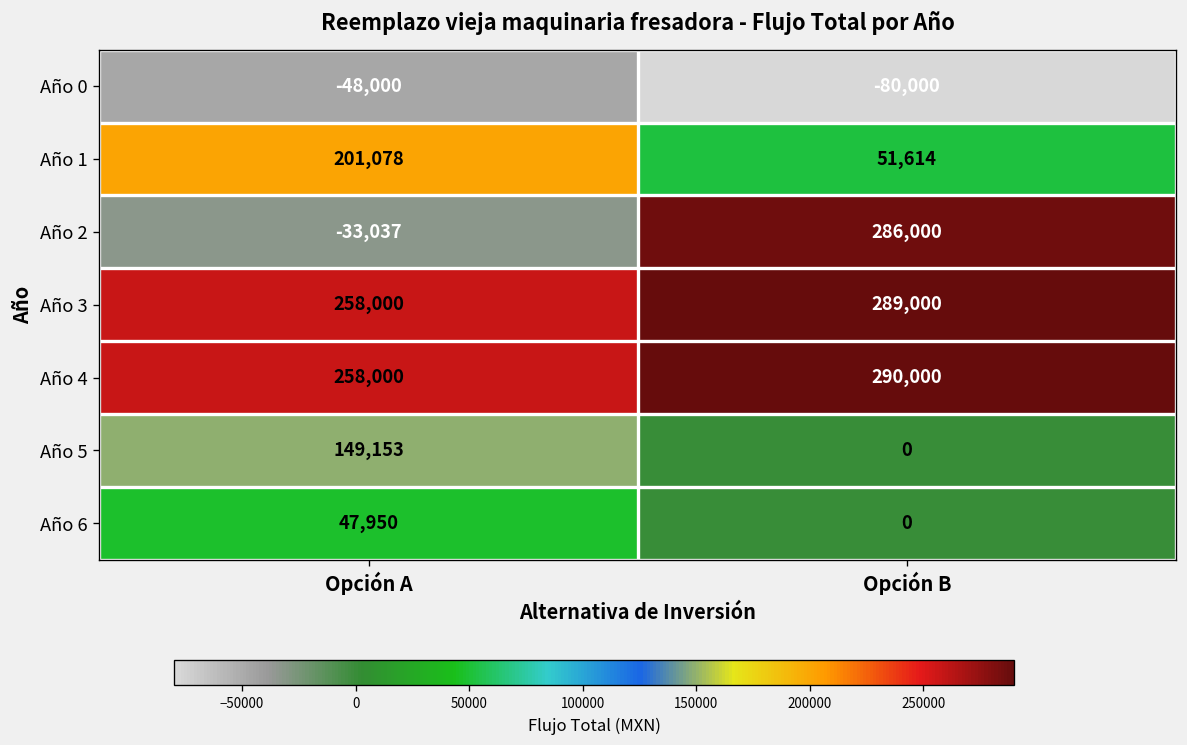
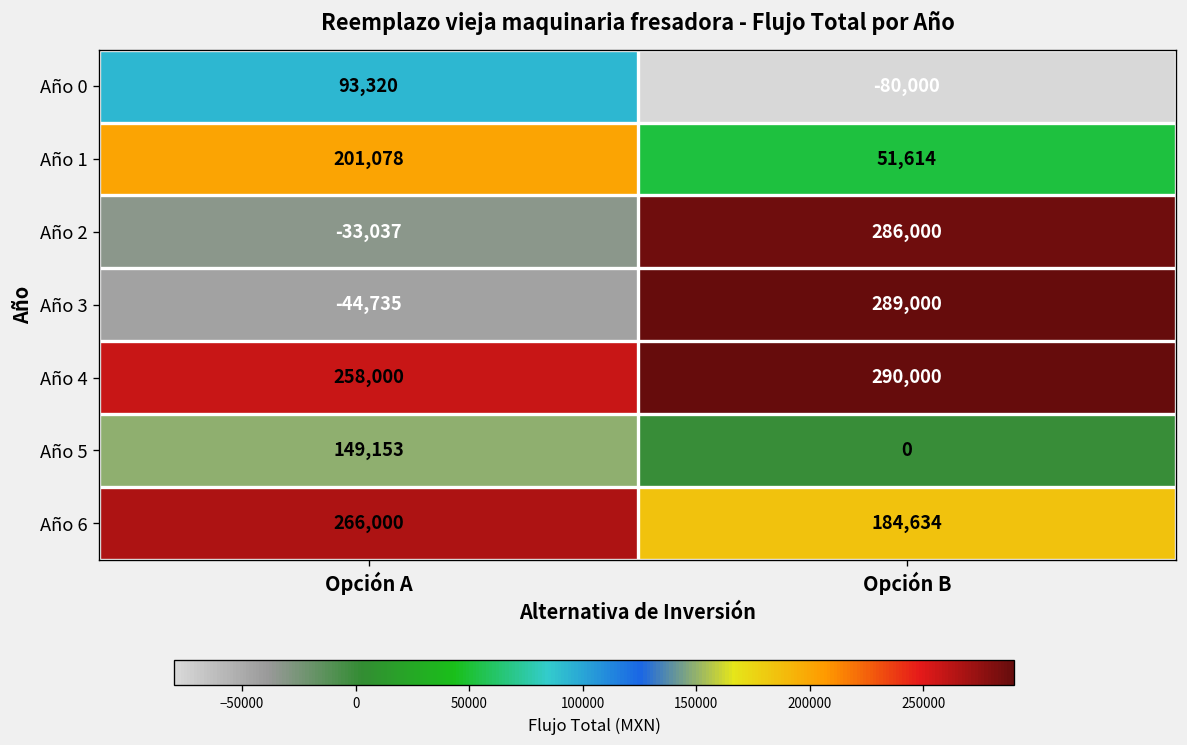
  {
    "Año 0": {
-     "Opción A": "-48,000"
+     "Opción A": "93,320"
    },
    "Año 1": {
      "Opción A": "201,078",
      "Opción B": "51,614"
    },
    "Año 2": {
      "Opción A": "-33,037",
      "Opción B": "286,000"
    },
    "Año 3": {
-     "Opción A": "258,000",
+     "Opción A": "-44,735",
      "Opción B": "289,000"
    },
    "Año 4": {
      "Opción A": "258,000",
      "Opción B": "290,000"
    },
    "Año 5": {
      "Opción A": "149,153",
      "Opción B": "0"
    },
    "Año 6": {
-     "Opción A": "47,950",
-     "Opción B": "0"
+     "Opción A": "266,000",
+     "Opción B": "184,634"
    }
  }
